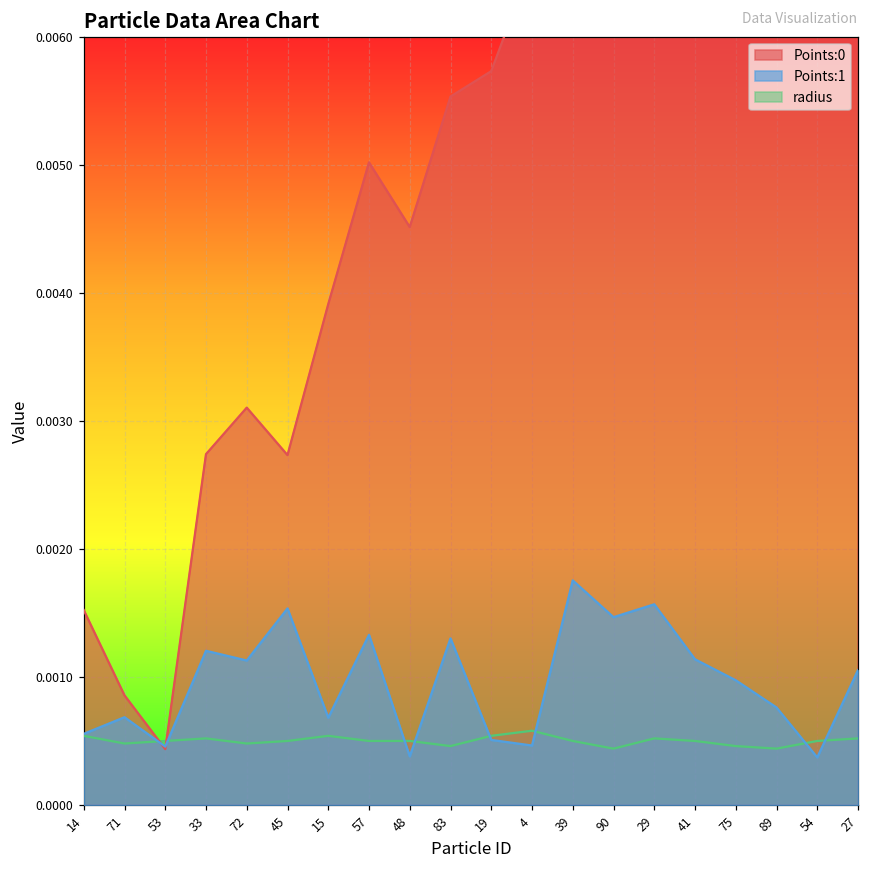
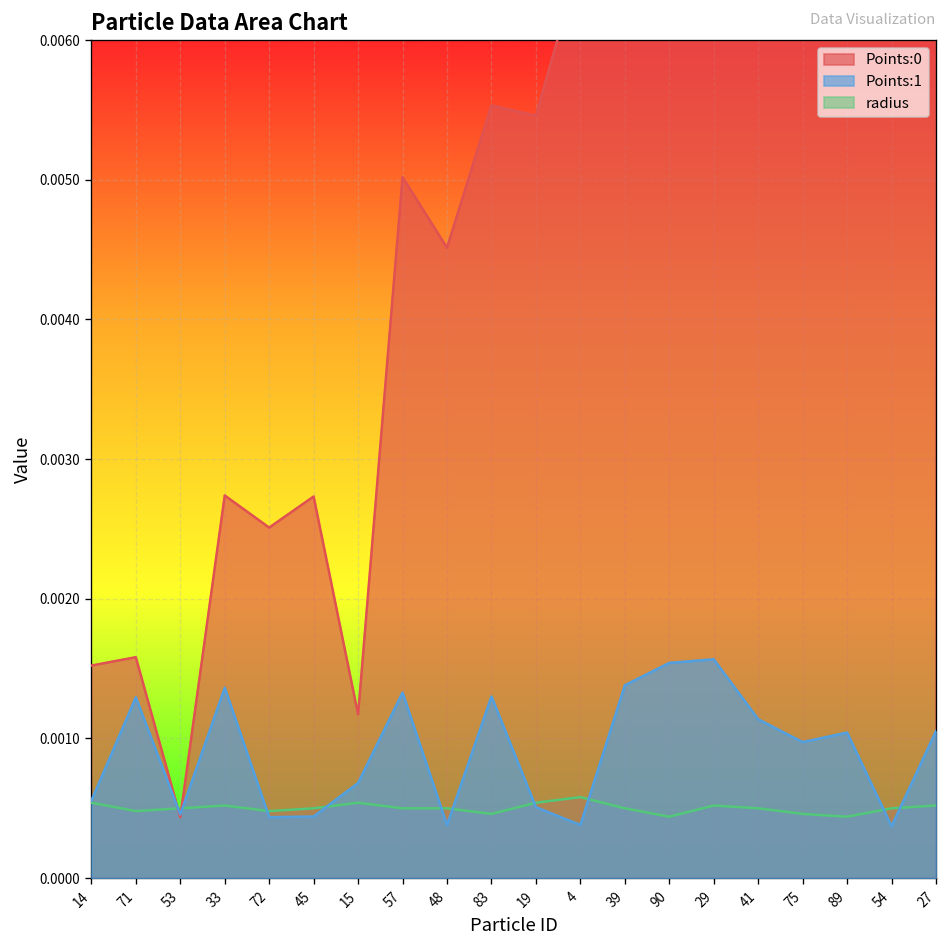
  {
    "Points:0": {
      "14": 0.00152,
-     "71": 0.00086,
+     "71": 0.00158,
      "33": 0.00274,
-     "72": 0.00310,
+     "72": 0.00251,
      "45": 0.00273,
-     "15": 0.00391,
+     "15": 0.00117,
      "57": 0.00502,
      "48": 0.00451,
      "83": 0.00553,
-     "19": 0.00573
+     "19": 0.00546
    },
    "Points:1": {
-     "71": 0.00069,
-     "33": 0.00120,
-     "72": 0.00113,
-     "45": 0.00153,
+     "71": 0.00130,
+     "33": 0.00136,
+     "72": 0.00044,
+     "45": 0.00044,
      "15": 0.00068,
      "57": 0.00133,
      "48": 0.00038,
      "83": 0.00130,
      "19": 0.00051,
-     "4": 0.00046,
-     "39": 0.00175,
-     "90": 0.00147,
+     "4": 0.00038,
+     "39": 0.00138,
+     "90": 0.00154,
      "29": 0.00157,
      "41": 0.00114,
      "75": 0.00097,
-     "89": 0.00076,
+     "89": 0.00104,
      "54": 0.00037,
      "27": 0.00105
    },
    "radius": {
      "71": 0.00048,
      "53": 0.00050,
      "33": 0.00052,
      "72": 0.00048,
      "45": 0.00050,
      "15": 0.00054,
      "57": 0.00050,
      "48": 0.00050,
      "83": 0.00046,
      "19": 0.00054,
      "4": 0.00058,
      "39": 0.00050,
      "90": 0.00044,
      "29": 0.00052,
      "41": 0.00050,
      "75": 0.00046,
      "89": 0.00044,
      "54": 0.00050,
      "27": 0.00052
    }
  }
